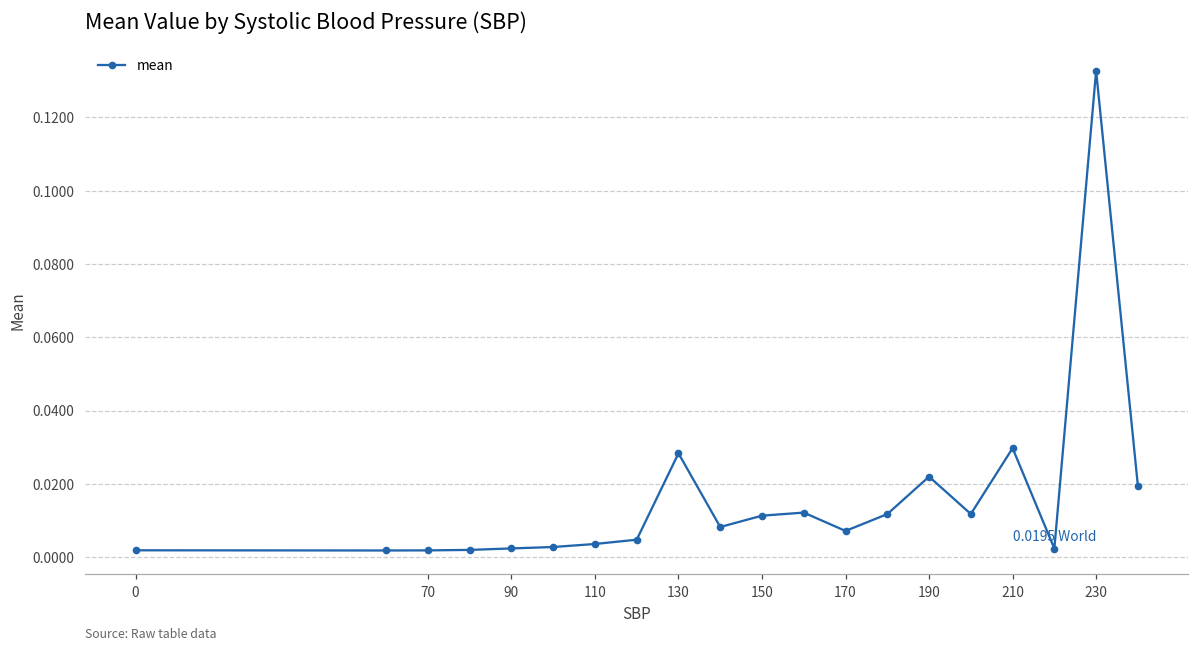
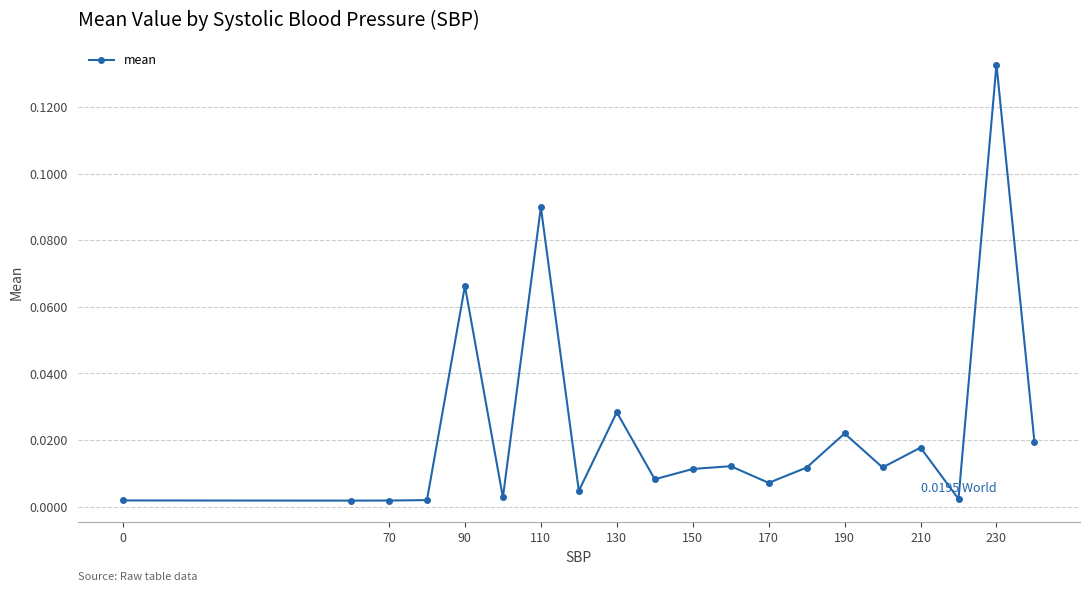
  {
    "0": 0.002,
    "70": 0.002,
-   "90": 0.002,
-   "110": 0.004,
+   "90": 0.066,
+   "110": 0.090,
    "130": 0.028,
    "150": 0.011,
    "170": 0.007,
    "190": 0.022,
-   "210": 0.030,
+   "210": 0.018,
    "230": 0.133
  }
